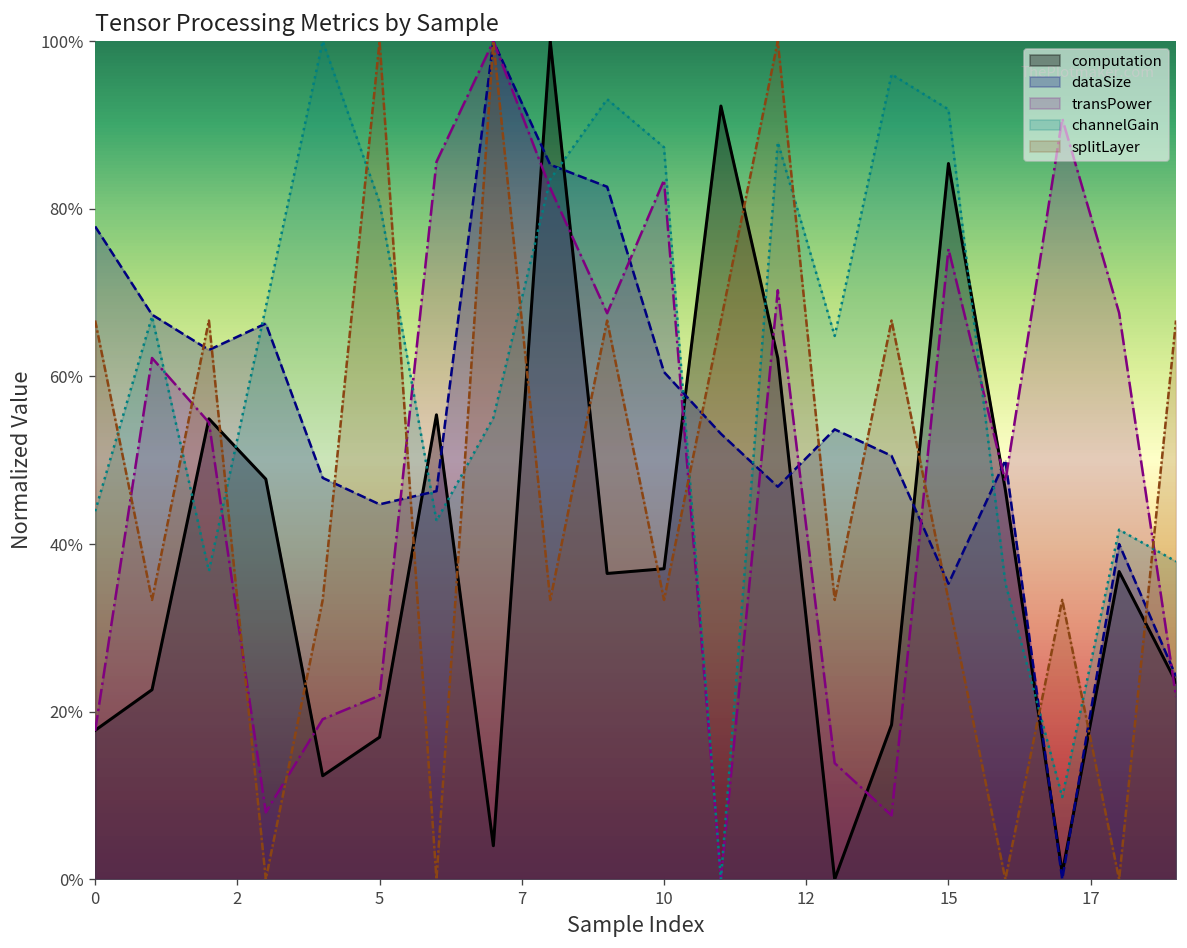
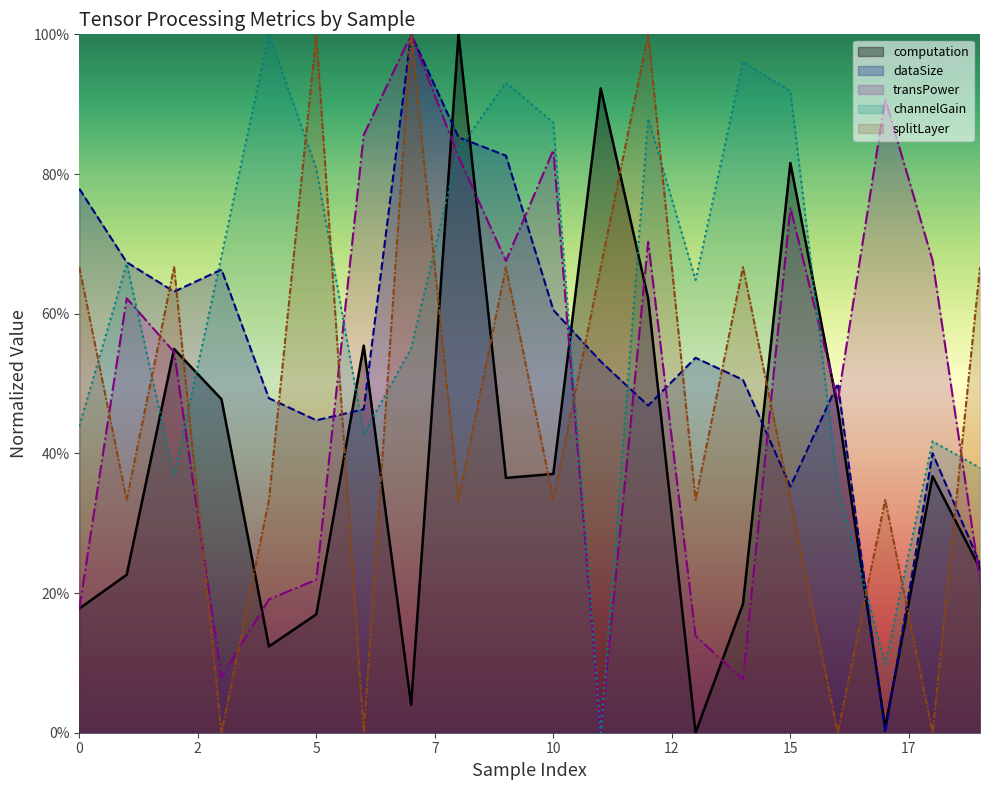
  {
    "computation": {
      "5": "17%",
      "10": "37%",
-     "15": "85%"
+     "15": "82%"
    },
    "dataSize": {
      "0": "78%",
      "5": "45%",
      "10": "61%",
      "15": "35%"
    }
  }
